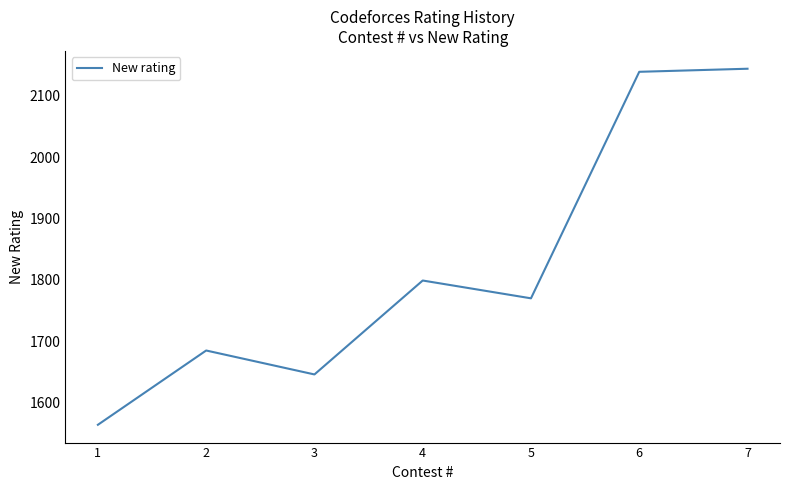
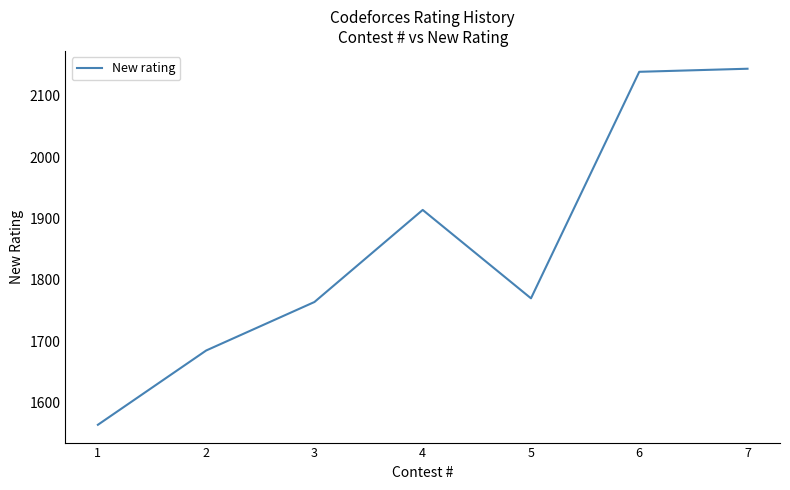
  {
    "1": 1560,
    "2": 1690,
-   "3": 1650,
-   "4": 1800,
+   "3": 1760,
+   "4": 1910,
    "5": 1770,
    "6": 2140,
    "7": 2140
  }
